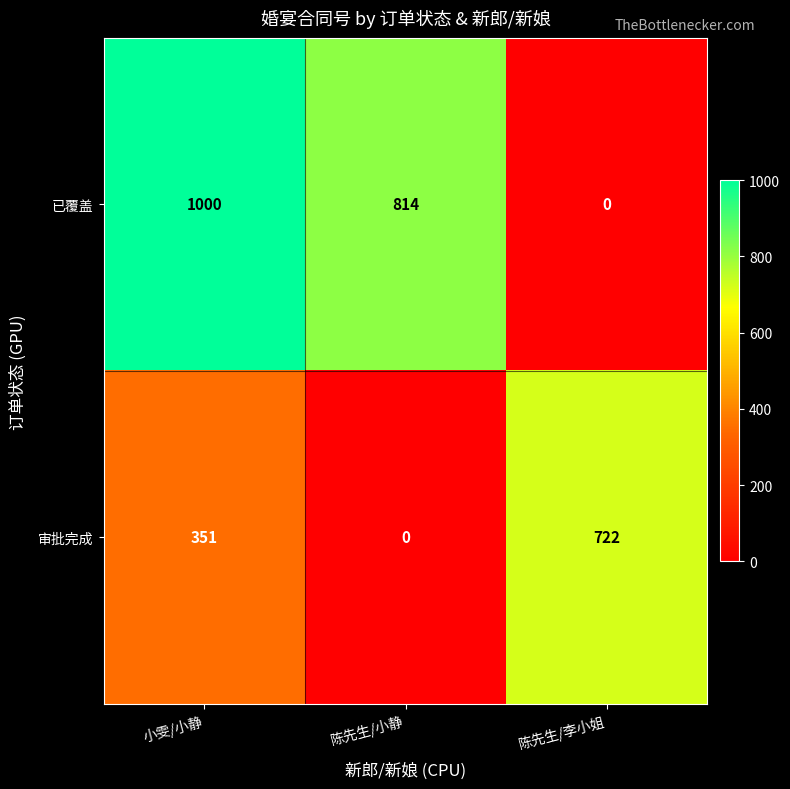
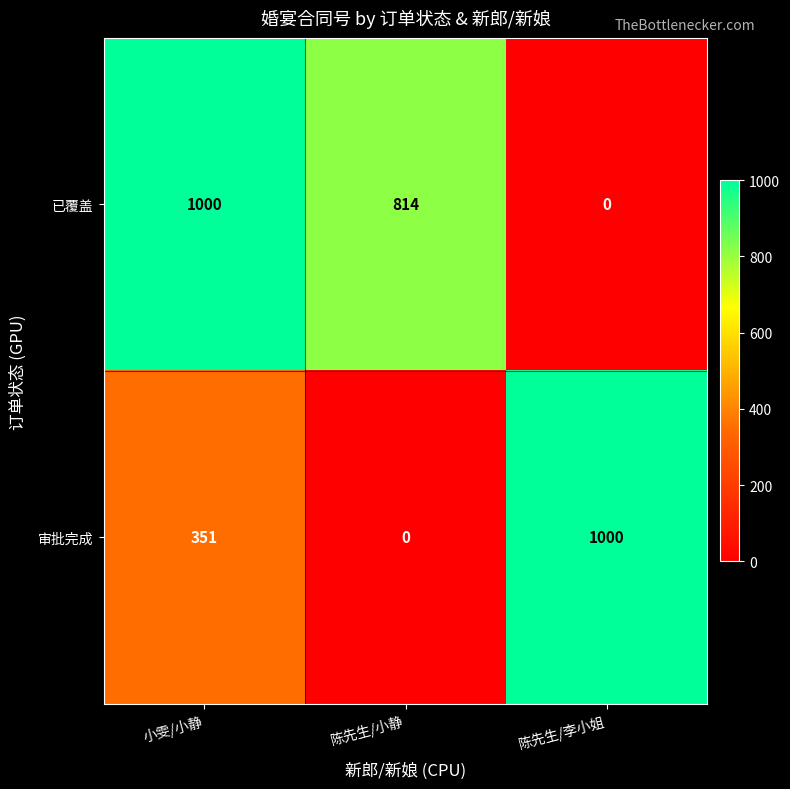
  {
    "已覆盖": {
      "小雯/小静": 1000,
      "陈先生/小静": 814,
      "陈先生/李小姐": 0
    },
    "审批完成": {
      "小雯/小静": 351,
      "陈先生/小静": 0,
-     "陈先生/李小姐": 722
+     "陈先生/李小姐": 1000
    }
  }
